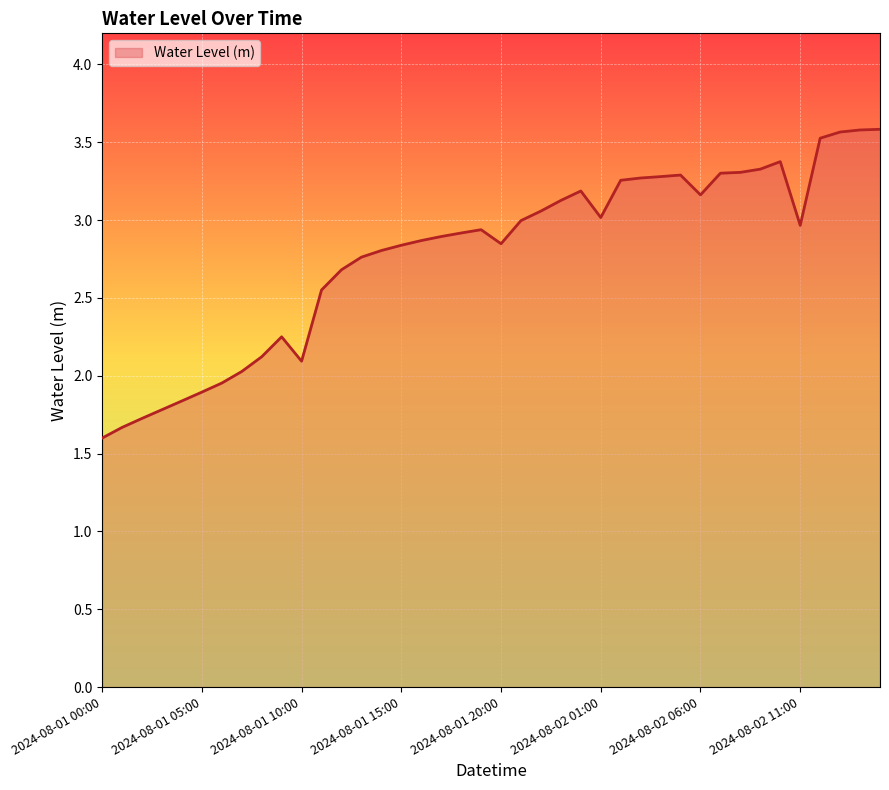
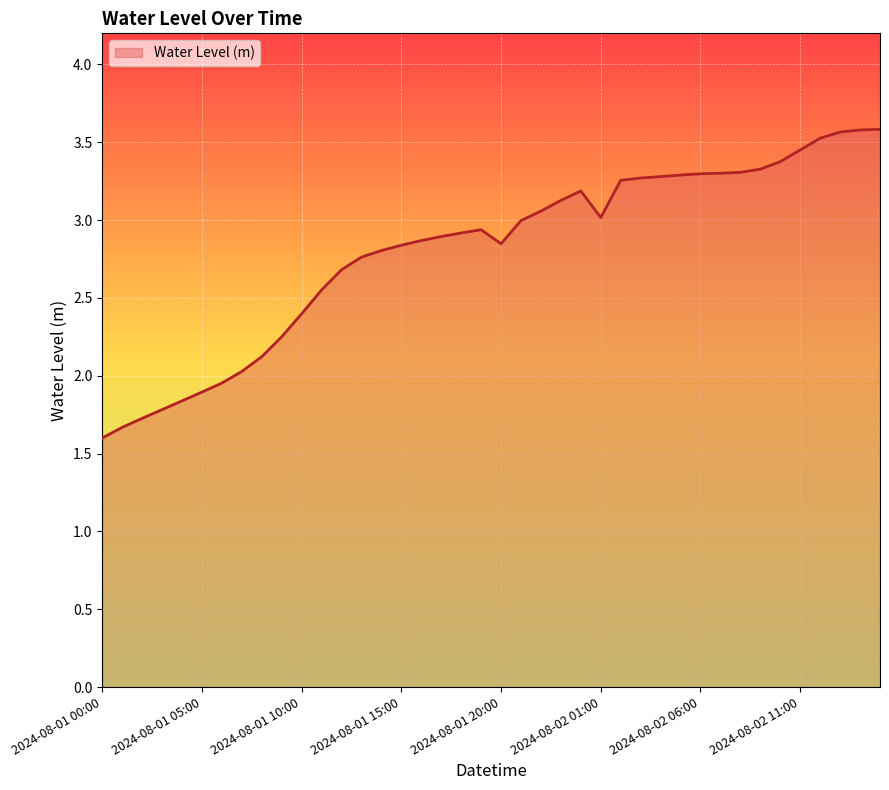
  {
    "2024-08-01 00:00": 1.60,
    "2024-08-01 05:00": 1.89,
-   "2024-08-01 10:00": 2.09,
+   "2024-08-01 10:00": 2.40,
    "2024-08-01 15:00": 2.84,
    "2024-08-01 20:00": 2.85,
    "2024-08-02 01:00": 3.02,
-   "2024-08-02 06:00": 3.16,
-   "2024-08-02 11:00": 2.97
+   "2024-08-02 06:00": 3.30,
+   "2024-08-02 11:00": 3.45
  }
